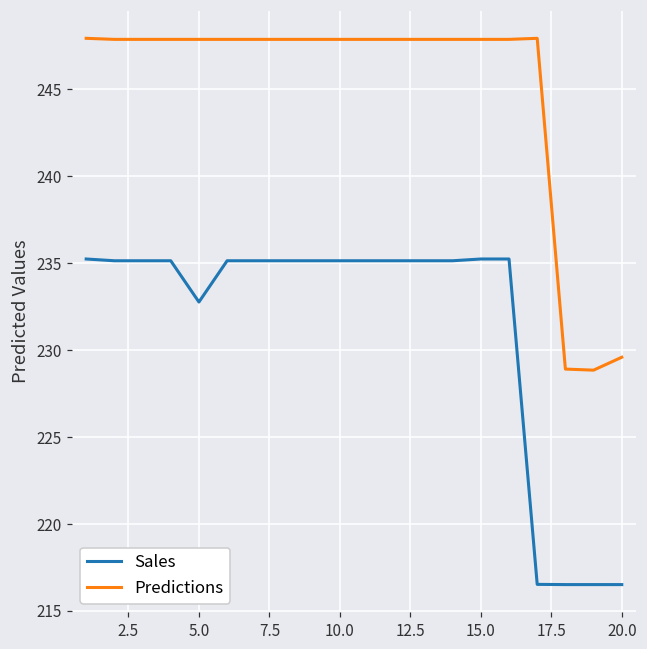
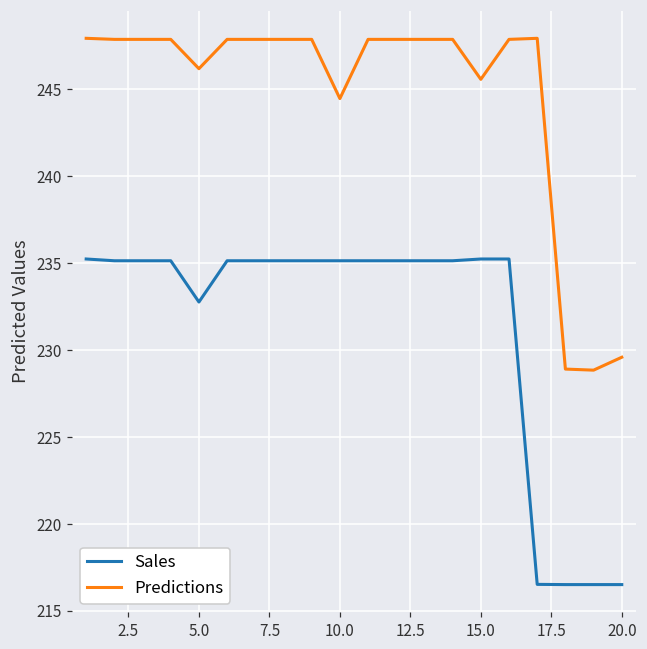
  {
    "Sales": {
      "5.0": 232.8,
      "10.0": 235.1,
      "15.0": 235.2,
      "20.0": 216.5
    },
    "Predictions": {
-     "5.0": 247.9,
-     "10.0": 247.9,
-     "15.0": 247.9,
+     "5.0": 246.2,
+     "10.0": 244.5,
+     "15.0": 245.6,
      "20.0": 229.6
    }
  }
